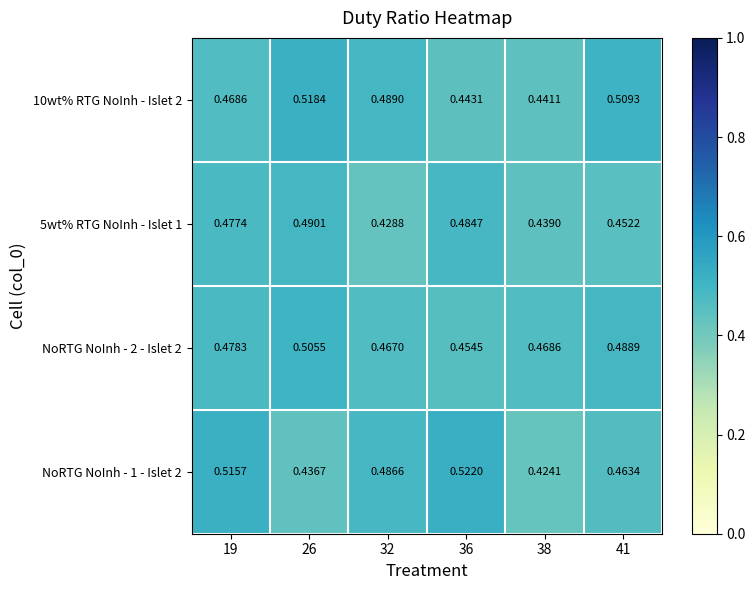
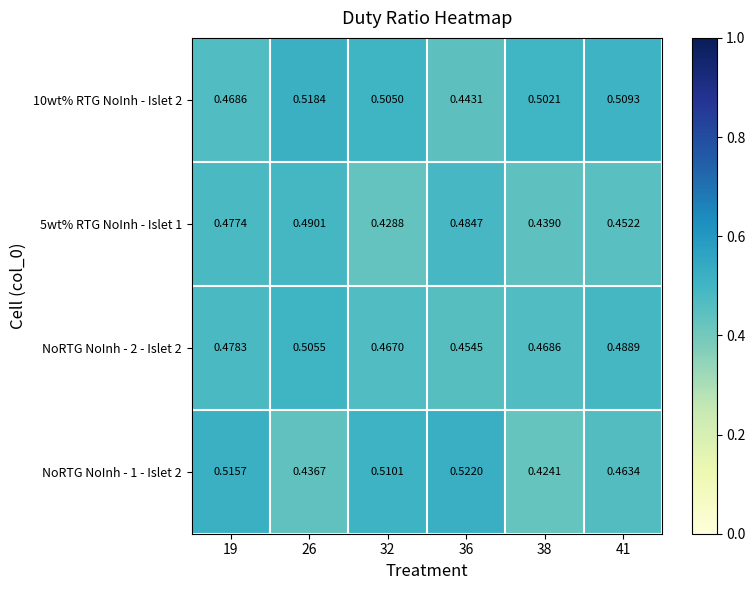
  {
    "10wt% RTG NoInh - Islet 2": {
      "19": 0.4686,
      "26": 0.5184,
-     "32": 0.4890,
+     "32": 0.5050,
      "36": 0.4431,
-     "38": 0.4411,
+     "38": 0.5021,
      "41": 0.5093
    },
    "5wt% RTG NoInh - Islet 1": {
      "19": 0.4774,
      "26": 0.4901,
      "32": 0.4288,
      "36": 0.4847,
      "38": 0.4390,
      "41": 0.4522
    },
    "NoRTG NoInh - 2 - Islet 2": {
      "19": 0.4783,
      "26": 0.5055,
      "32": 0.4670,
      "36": 0.4545,
      "38": 0.4686,
      "41": 0.4889
    },
    "NoRTG NoInh - 1 - Islet 2": {
      "19": 0.5157,
      "26": 0.4367,
-     "32": 0.4866,
+     "32": 0.5101,
      "36": 0.5220,
      "38": 0.4241,
      "41": 0.4634
    }
  }
